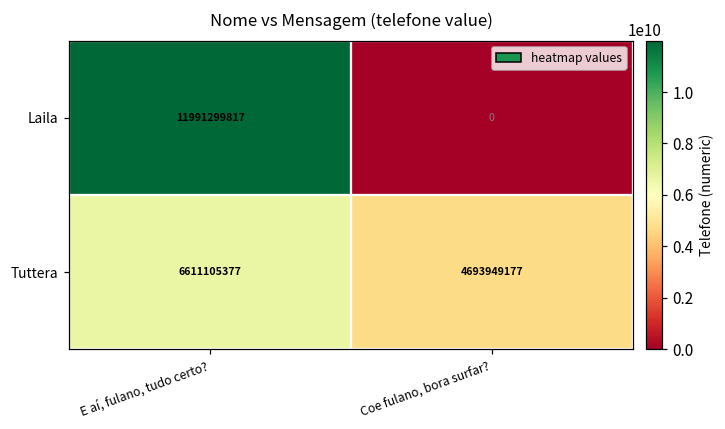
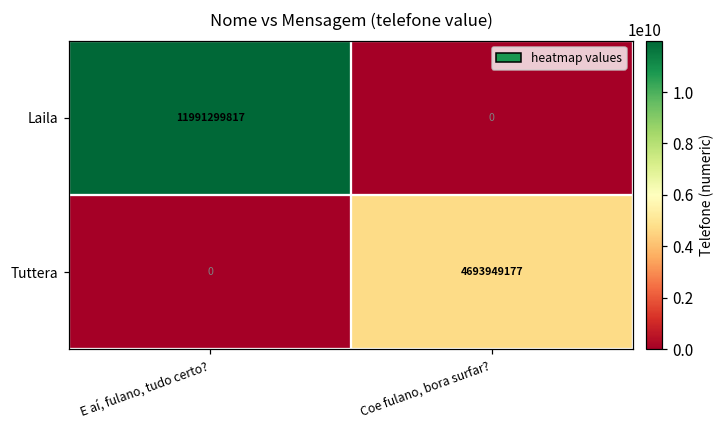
  {
    "Laila": {
      "E aí, fulano, tudo certo?": 11991299817,
      "Coe fulano, bora surfar?": 0
    },
    "Tuttera": {
-     "E aí, fulano, tudo certo?": 6611105377,
+     "E aí, fulano, tudo certo?": 0,
      "Coe fulano, bora surfar?": 4693949177
    }
  }
